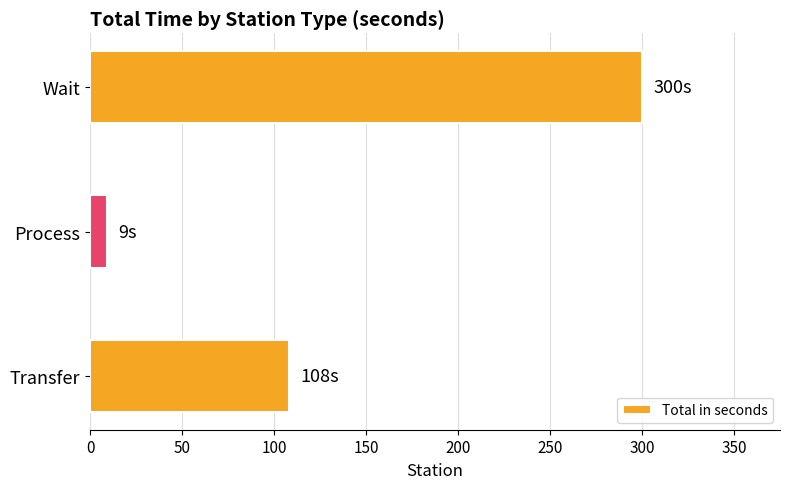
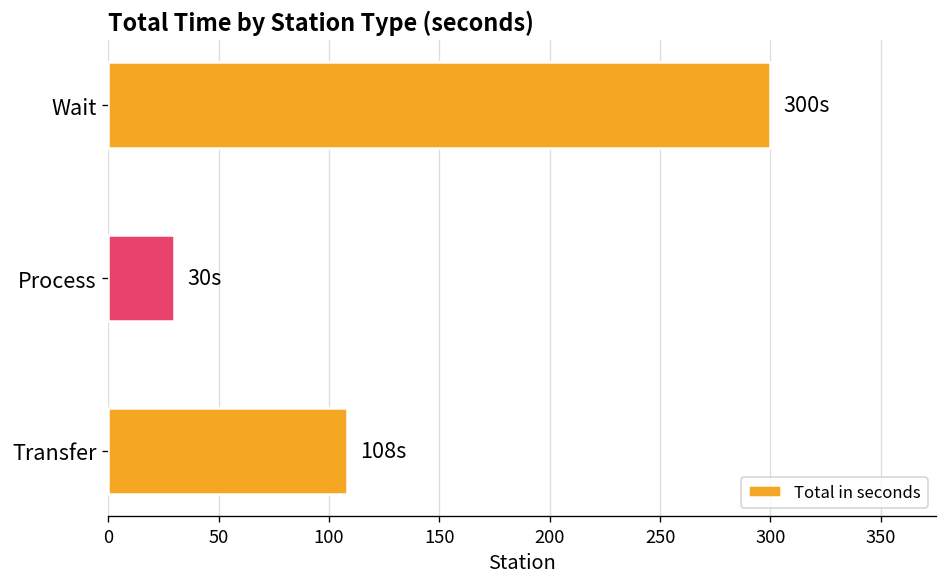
  {
    "Wait": "300s",
-   "Process": "9s",
+   "Process": "30s",
    "Transfer": "108s"
  }
